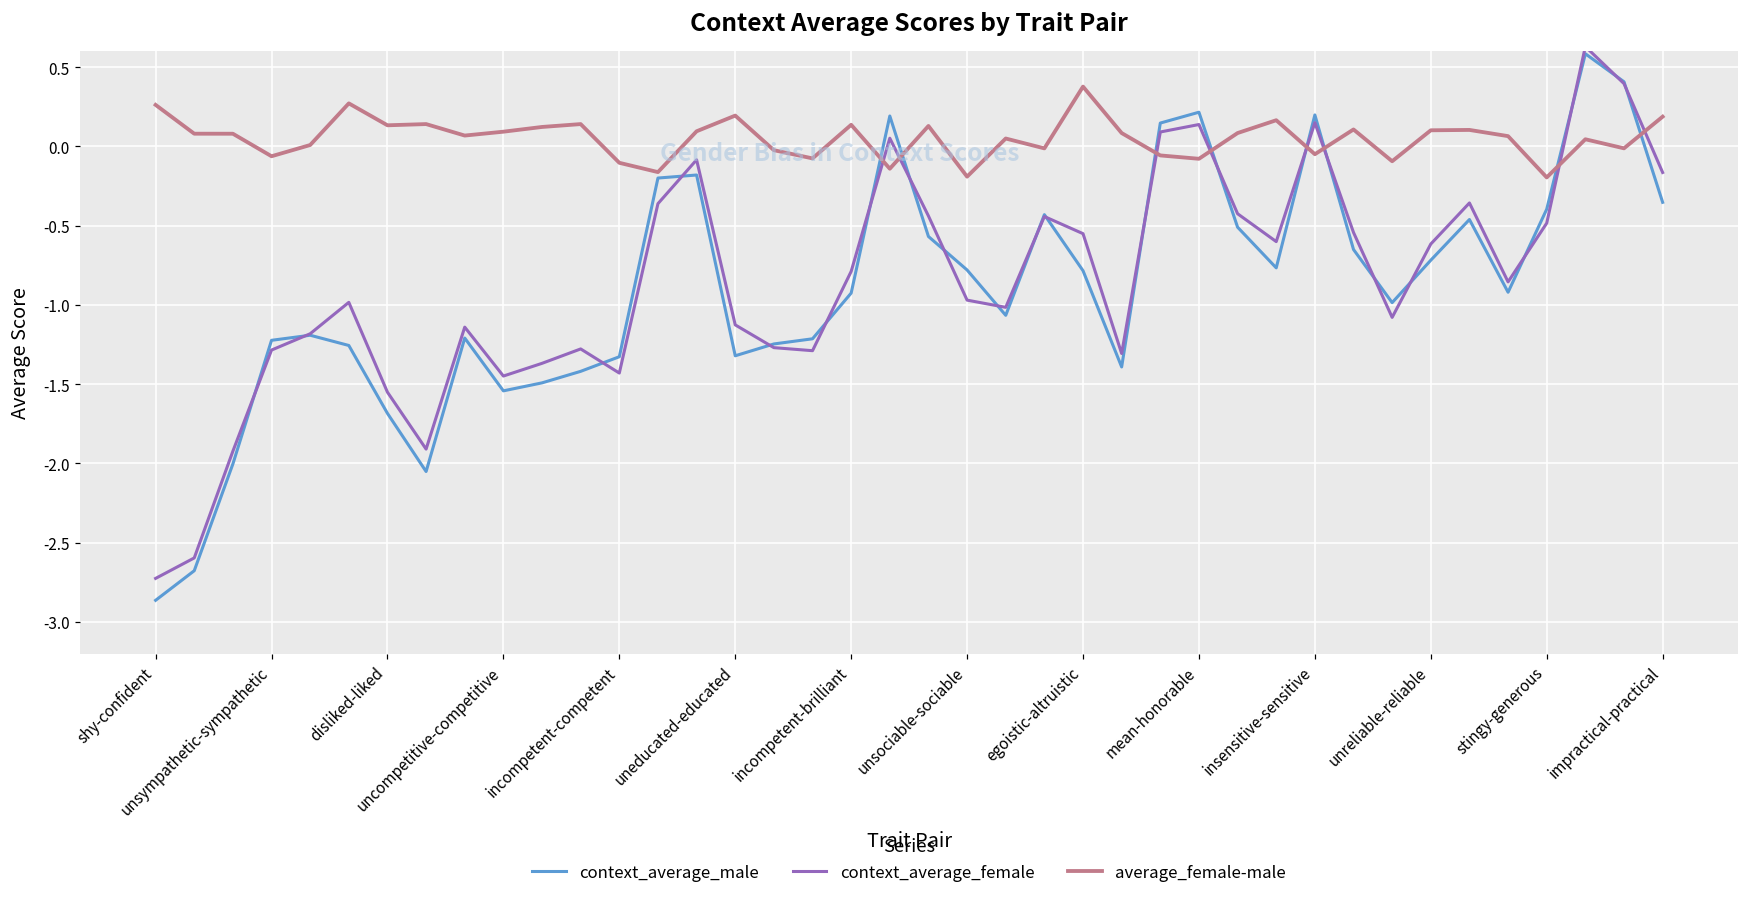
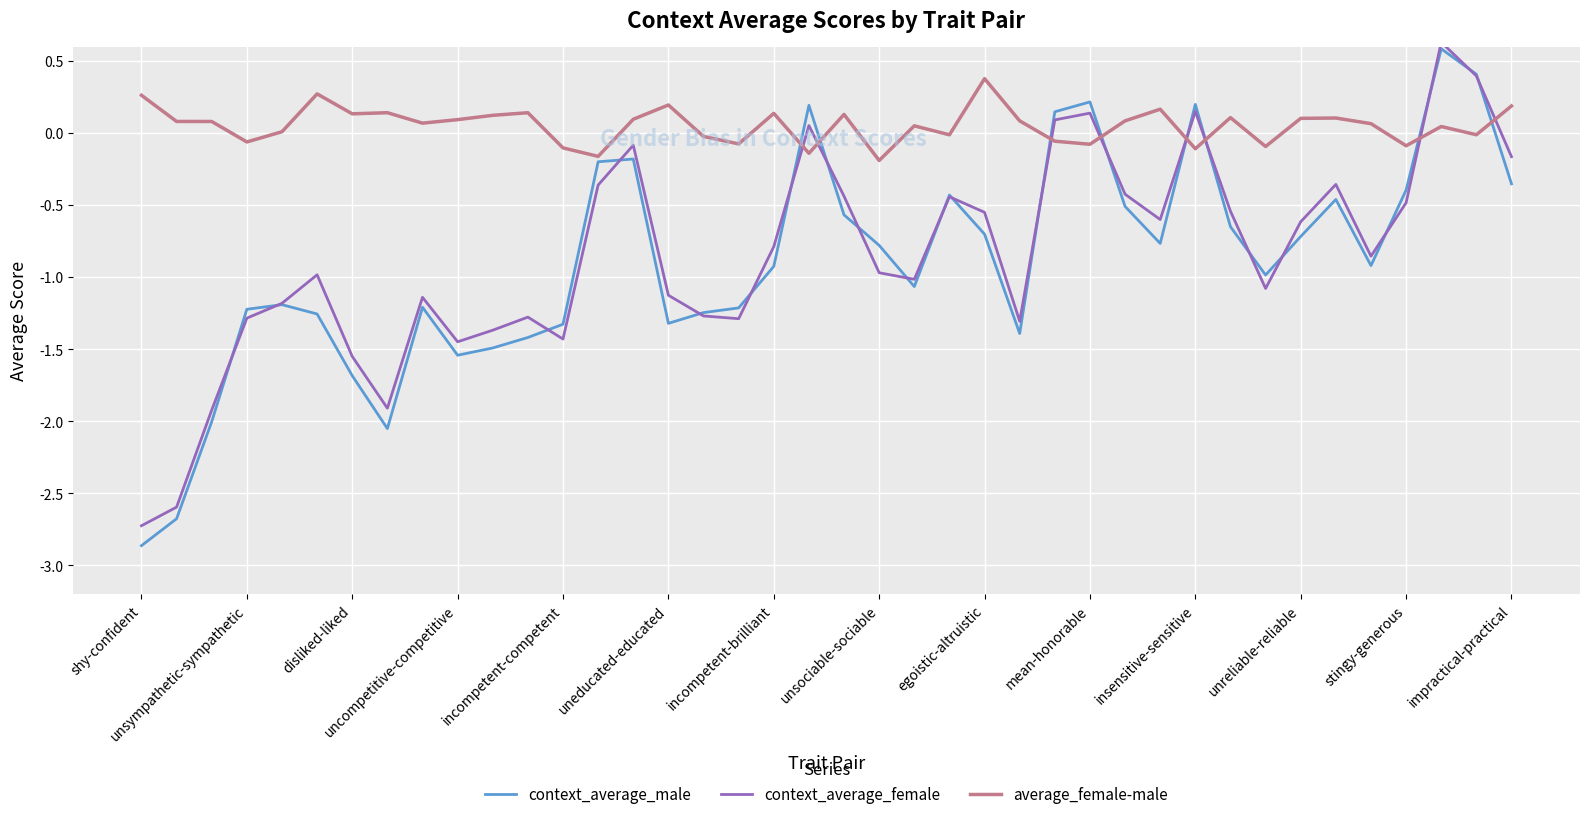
  {
    "context_average_male": {
      "shy-confident": -2.86,
      "unsympathetic-sympathetic": -1.22,
      "disliked-liked": -1.68,
      "uncompetitive-competitive": -1.54,
      "incompetent-competent": -1.33,
      "uneducated-educated": -1.32,
      "incompetent-brilliant": -0.92,
      "unsociable-sociable": -0.78,
-     "egoistic-altruistic": -0.78,
+     "egoistic-altruistic": -0.70,
      "mean-honorable": 0.22,
      "insensitive-sensitive": 0.20,
      "unreliable-reliable": -0.72,
      "stingy-generous": -0.40,
      "impractical-practical": -0.35
    },
    "context_average_female": {
      "shy-confident": -2.72,
      "unsympathetic-sympathetic": -1.28,
      "disliked-liked": -1.55,
      "uncompetitive-competitive": -1.45,
      "incompetent-competent": -1.43,
      "uneducated-educated": -1.13,
      "incompetent-brilliant": -0.79,
      "unsociable-sociable": -0.97,
      "egoistic-altruistic": -0.55,
      "mean-honorable": 0.14,
      "insensitive-sensitive": 0.15,
      "unreliable-reliable": -0.62,
      "stingy-generous": -0.48,
      "impractical-practical": -0.16
    },
    "average_female-male": {
      "shy-confident": 0.26,
      "unsympathetic-sympathetic": -0.06,
      "disliked-liked": 0.13,
      "uncompetitive-competitive": 0.09,
      "incompetent-competent": -0.10,
      "uneducated-educated": 0.19,
      "incompetent-brilliant": 0.14,
      "unsociable-sociable": -0.19,
      "egoistic-altruistic": 0.38,
      "mean-honorable": -0.08,
-     "insensitive-sensitive": -0.05,
+     "insensitive-sensitive": -0.11,
      "unreliable-reliable": 0.10,
-     "stingy-generous": -0.20,
+     "stingy-generous": -0.09,
      "impractical-practical": 0.19
    }
  }
